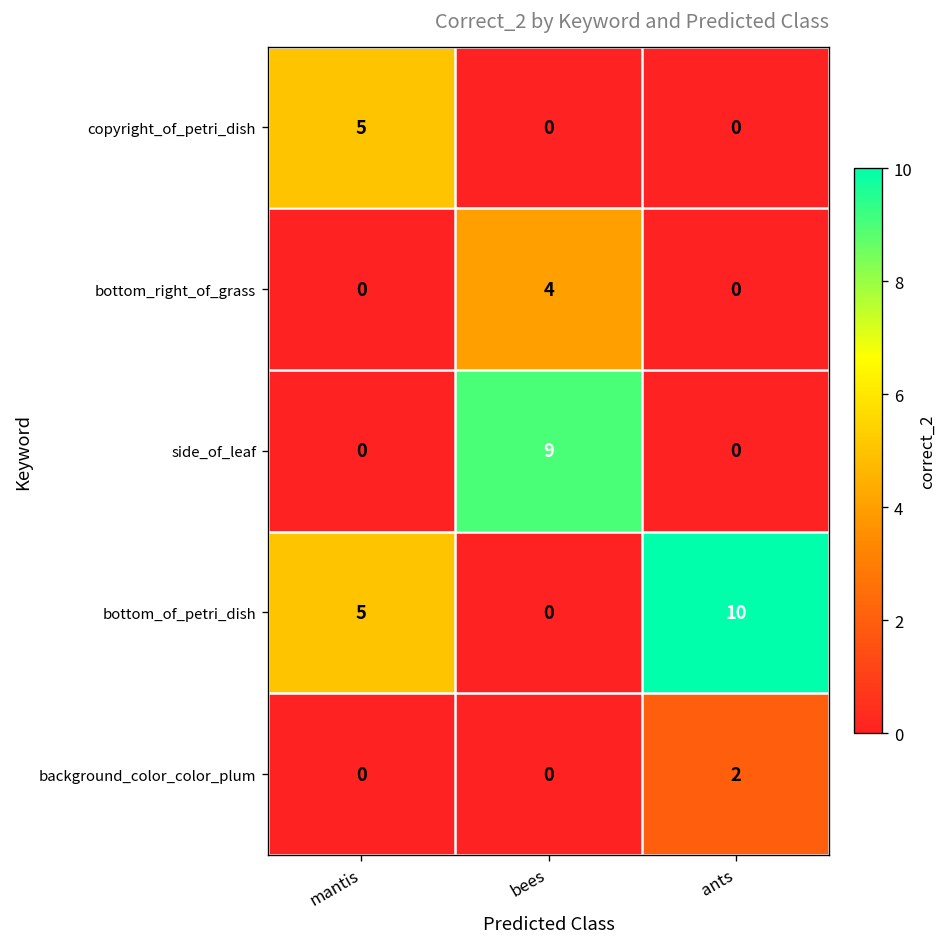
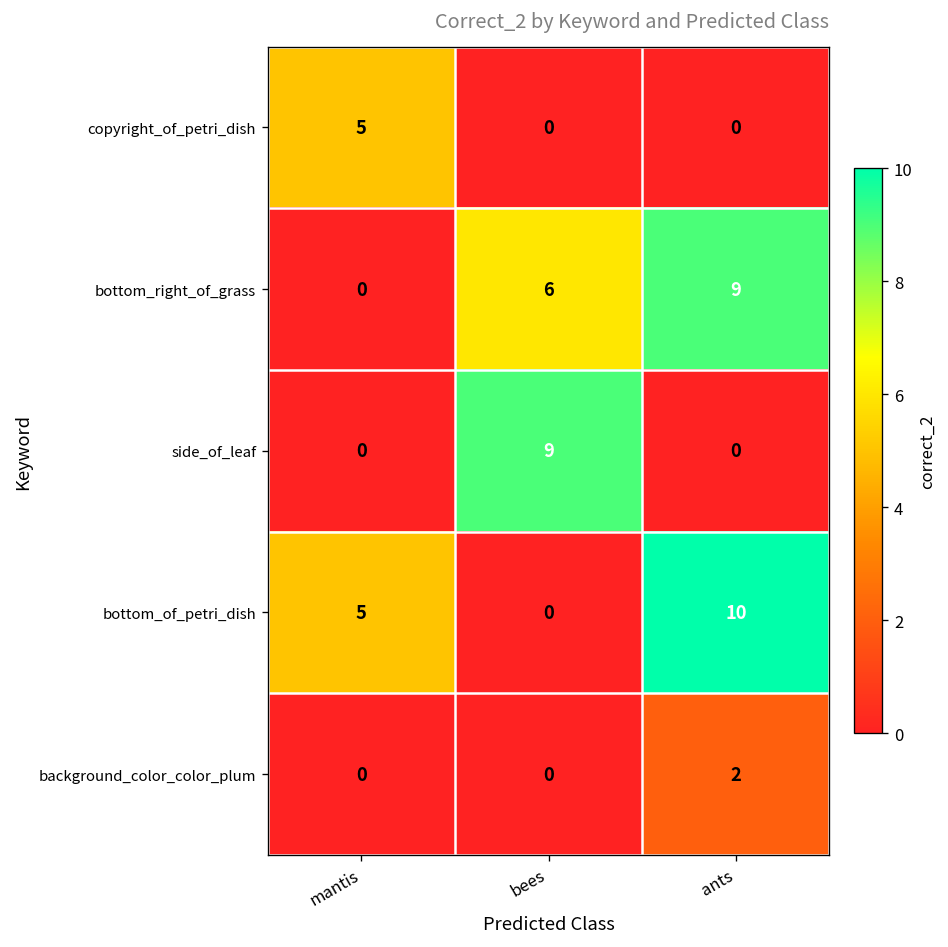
  {
    "copyright_of_petri_dish": {
      "mantis": 5,
      "bees": 0,
      "ants": 0
    },
    "bottom_right_of_grass": {
      "mantis": 0,
-     "bees": 4,
-     "ants": 0
+     "bees": 6,
+     "ants": 9
    },
    "side_of_leaf": {
      "mantis": 0,
      "bees": 9,
      "ants": 0
    },
    "bottom_of_petri_dish": {
      "mantis": 5,
      "bees": 0,
      "ants": 10
    },
    "background_color_color_plum": {
      "mantis": 0,
      "bees": 0,
      "ants": 2
    }
  }
